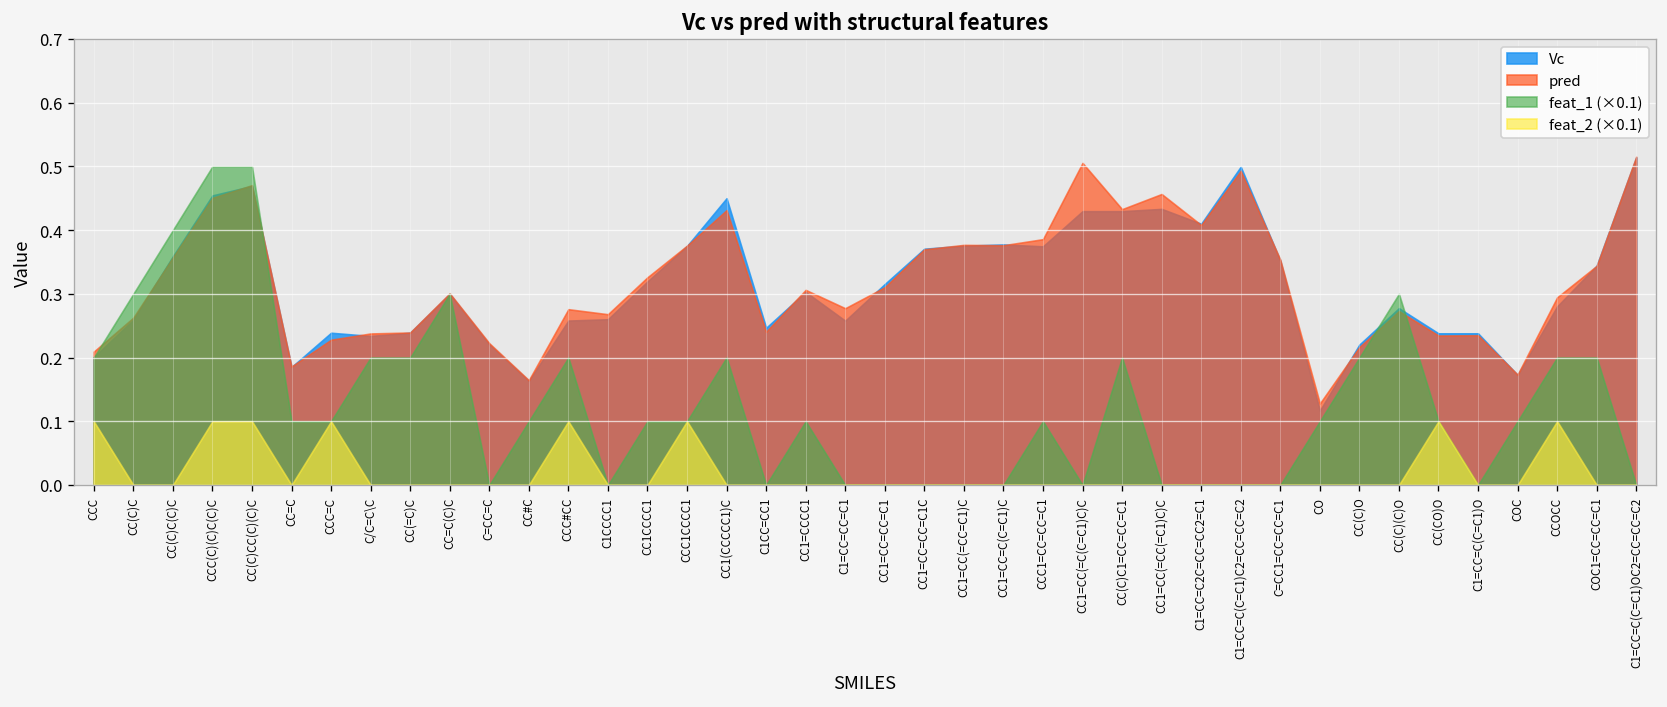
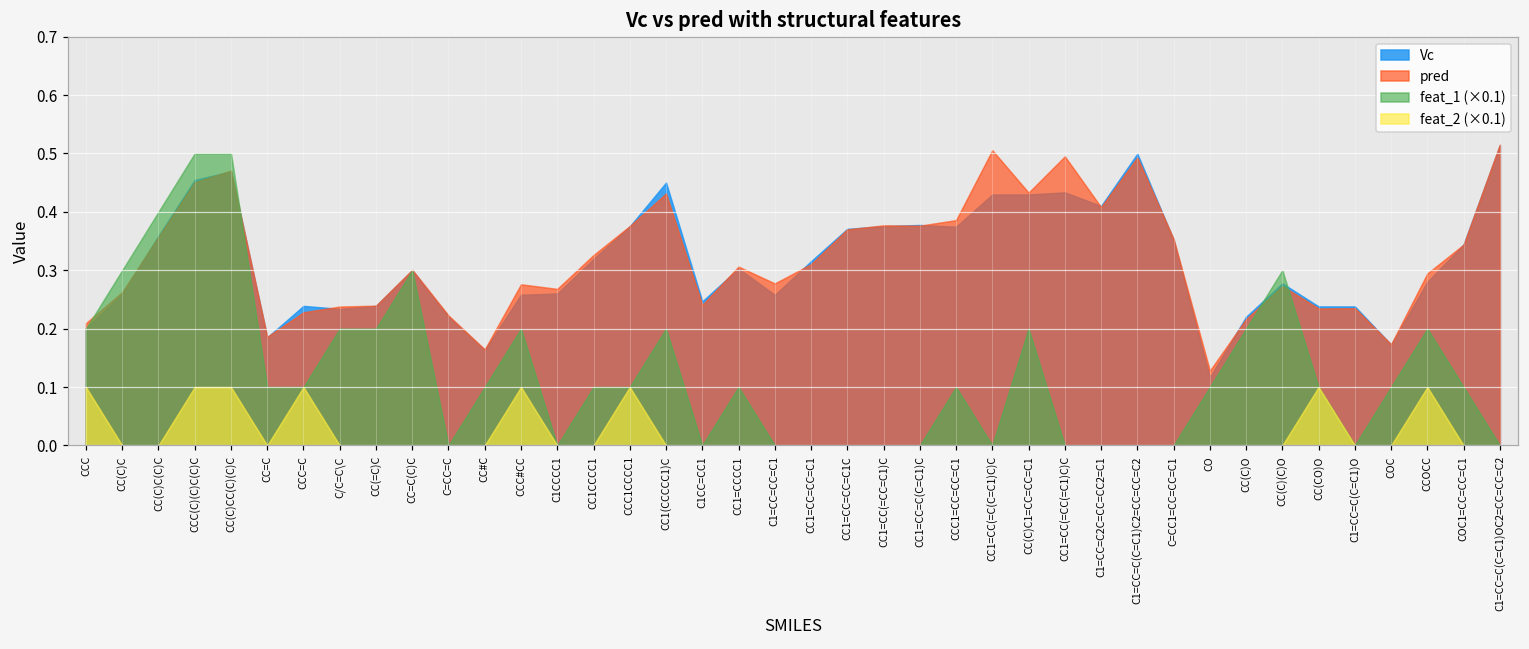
  {
    "Vc": {
      "CCC=C": 0.24,
      "CCC#CC": 0.26,
      "C1CCCC1": 0.26,
      "CC1CCCC1": 0.32,
      "CC1(CCCCC1)C": 0.45,
      "C1CC=CC1": 0.25,
      "C1=CC=CC=C1": 0.26,
      "CC1=CC=CC=C1": 0.32,
      "CCC1=CC=CC=C1": 0.37,
      "CC1=CC(=C(C=C1)C)C": 0.43,
      "CC1=CC(=CC(=C1)C)C": 0.43,
      "C1=CC=C(C=C1)C2=CC=CC=C2": 0.50,
      "CO": 0.12,
      "CCOCC": 0.28
    },
    "pred": {
      "CCC": 0.21,
      "CCC=C": 0.23,
      "CCC#CC": 0.28,
      "C1CCCC1": 0.27,
      "CC1CCCC1": 0.33,
      "CC1(CCCCC1)C": 0.43,
      "C1CC=CC1": 0.24,
      "C1=CC=CC=C1": 0.28,
      "CC1=CC=CC=C1": 0.31,
      "CCC1=CC=CC=C1": 0.39,
      "CC1=CC(=C(C=C1)C)C": 0.51,
-     "CC1=CC(=CC(=C1)C)C": 0.46,
+     "CC1=CC(=CC(=C1)C)C": 0.50,
      "C1=CC=C(C=C1)C2=CC=CC=C2": 0.49,
      "CO": 0.13,
      "CCOCC": 0.29
    },
    "feat_1 (×0.1)": {
      "CC(C)C": 0.30,
      "CC(C)C(C)C": 0.40,
      "CCC(C)(C)C(C)C": 0.50,
      "CC(C)CC(C)(C)C": 0.50,
      "CC=C": 0.10,
      "C/C=C\\C": 0.20,
      "CC(=C)C": 0.20,
      "CC#C": 0.10,
      "CCC#CC": 0.20,
      "CC1CCCC1": 0.10,
      "CC1(CCCCC1)C": 0.20,
      "CC1=CCCC1": 0.10,
      "CCC1=CC=CC=C1": 0.10,
      "CC(C)C1=CC=CC=C1": 0.20,
      "CO": 0.10,
      "CC(C)O": 0.20,
      "CC(C)(C)O": 0.30,
      "COC": 0.10,
      "CCOCC": 0.20,
-     "COC1=CC=CC=C1": 0.20
+     "COC1=CC=CC=C1": 0.10
    },
    "feat_2 (×0.1)": {
      "CCC": 0.10,
      "CC(C)C": 0.00,
      "CC(C)C(C)C": 0.00,
      "CCC(C)(C)C(C)C": 0.10,
      "CC(C)CC(C)(C)C": 0.10,
      "CC=C": 0.00,
      "C/C=C\\C": 0.00,
      "CC(=C)C": 0.00,
      "CC=C(C)C": 0.00,
      "CC#C": 0.00,
      "CCC#CC": 0.10,
      "CC1CCCC1": 0.00,
      "CC1(CCCCC1)C": 0.00,
      "CC1=CCCC1": 0.00,
      "CCC1=CC=CC=C1": 0.00,
      "CC(C)C1=CC=CC=C1": 0.00,
      "CO": 0.00,
      "CC(C)O": 0.00,
      "CC(C)(C)O": 0.00,
      "COC": 0.00,
      "CCOCC": 0.10,
      "COC1=CC=CC=C1": 0.00
    }
  }
